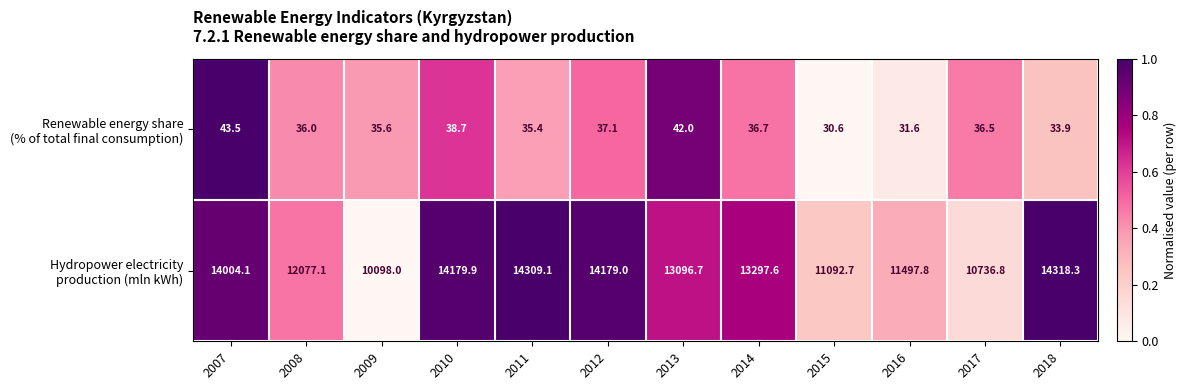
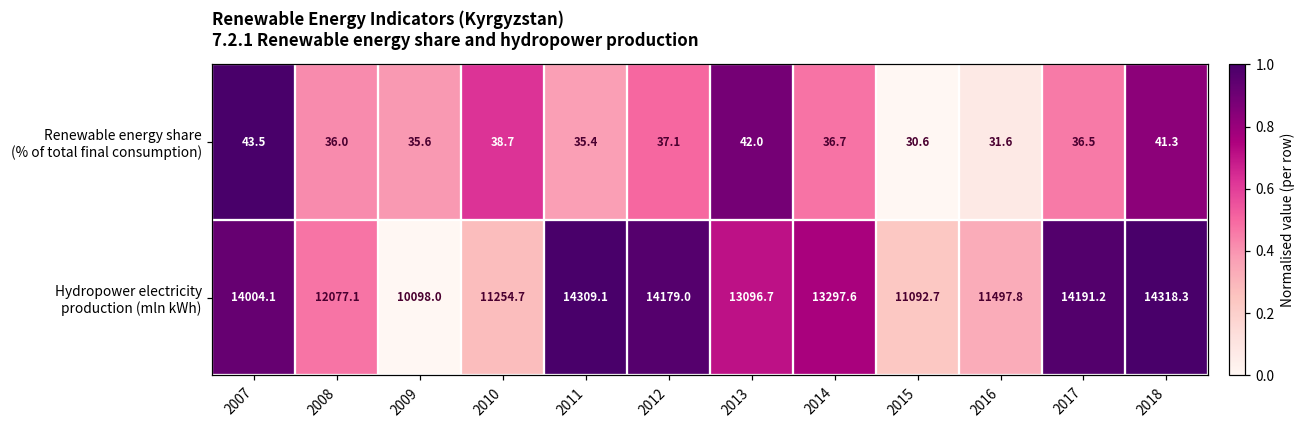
  {
    "Renewable energy share (% of total final consumption)": {
      "2007": 43.5,
      "2008": 36.0,
      "2009": 35.6,
      "2010": 38.7,
      "2011": 35.4,
      "2012": 37.1,
      "2013": 42.0,
      "2014": 36.7,
      "2015": 30.6,
      "2016": 31.6,
      "2017": 36.5,
-     "2018": 33.9
+     "2018": 41.3
    },
    "Hydropower electricity production (mln kWh)": {
      "2007": 14004.1,
      "2008": 12077.1,
      "2009": 10098.0,
-     "2010": 14179.9,
+     "2010": 11254.7,
      "2011": 14309.1,
      "2012": 14179.0,
      "2013": 13096.7,
      "2014": 13297.6,
      "2015": 11092.7,
      "2016": 11497.8,
-     "2017": 10736.8,
+     "2017": 14191.2,
      "2018": 14318.3
    }
  }
